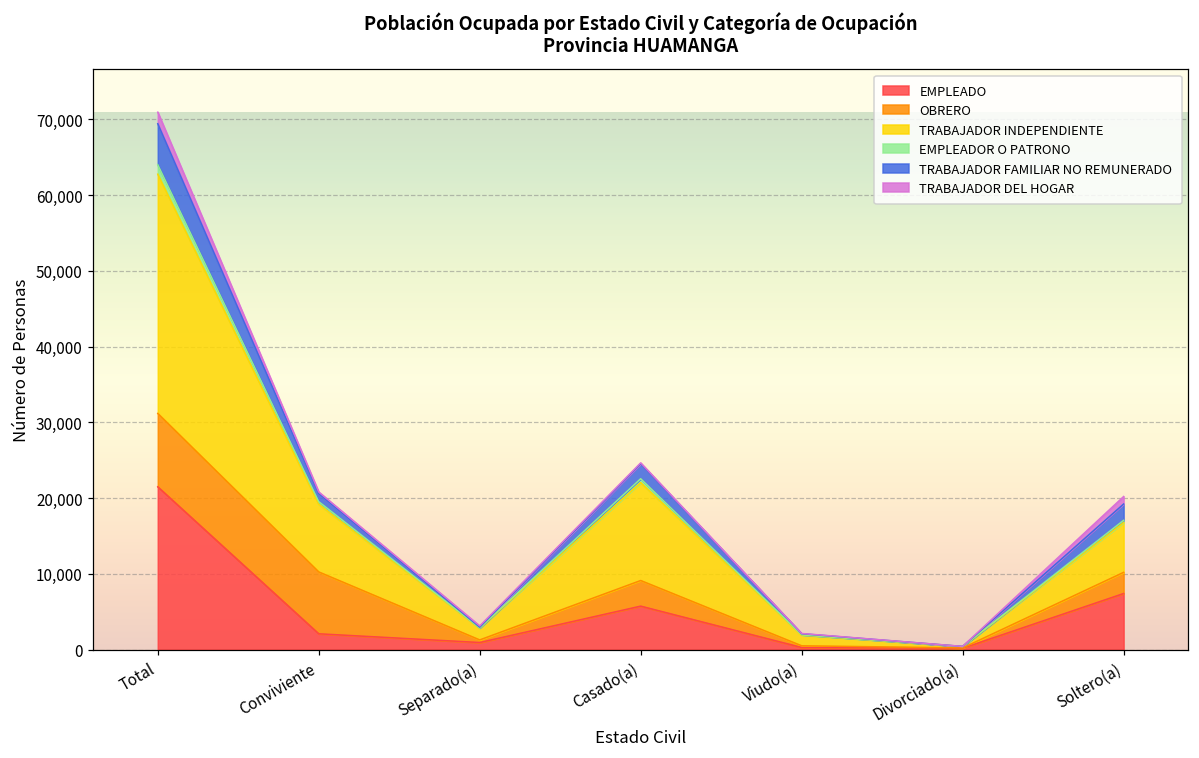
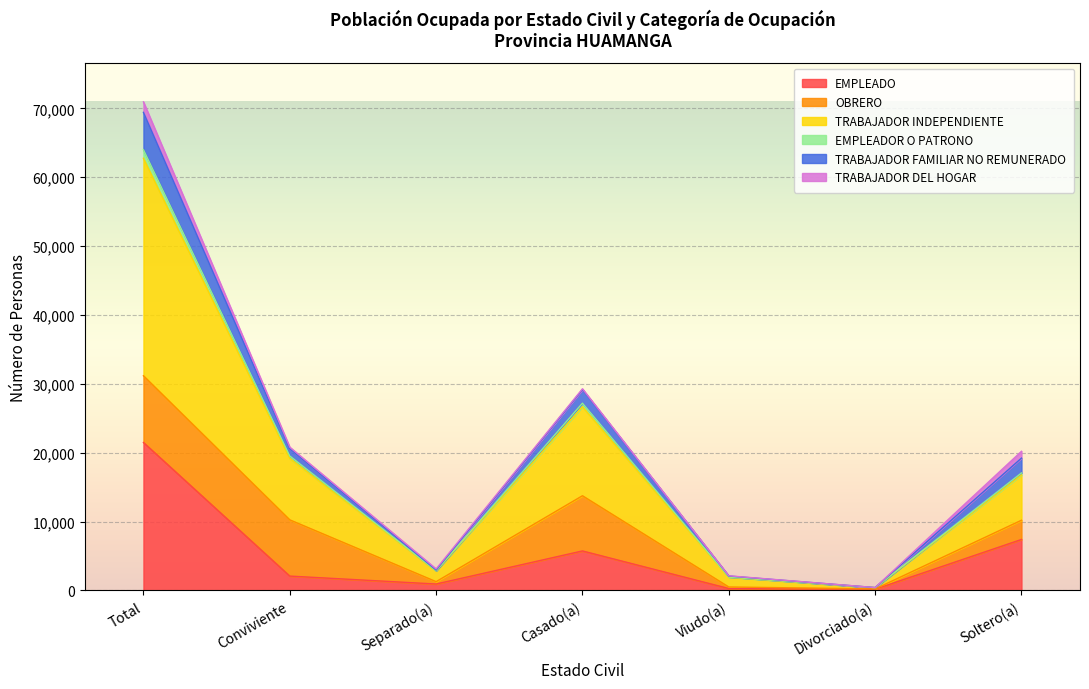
  {
    "EMPLEADO": {
      "Total": "21,000",
      "Conviviente": "2,000",
      "Casado(a)": "6,000",
      "Soltero(a)": "7,000"
    },
    "OBRERO": {
      "Total": "10,000",
      "Conviviente": "8,000",
-     "Casado(a)": "3,000",
+     "Casado(a)": "8,000",
      "Soltero(a)": "3,000"
    },
    "TRABAJADOR INDEPENDIENTE": {
      "Total": "32,000",
      "Casado(a)": "13,000"
    },
    "EMPLEADOR O PATRONO": {
      "Total": "1,000",
      "Casado(a)": "1,000"
    },
    "TRABAJADOR FAMILIAR NO REMUNERADO": {
      "Total": "5,000",
      "Soltero(a)": "2,000"
    },
    "TRABAJADOR DEL HOGAR": {
      "Total": "2,000",
      "Soltero(a)": "1,000"
    }
  }
